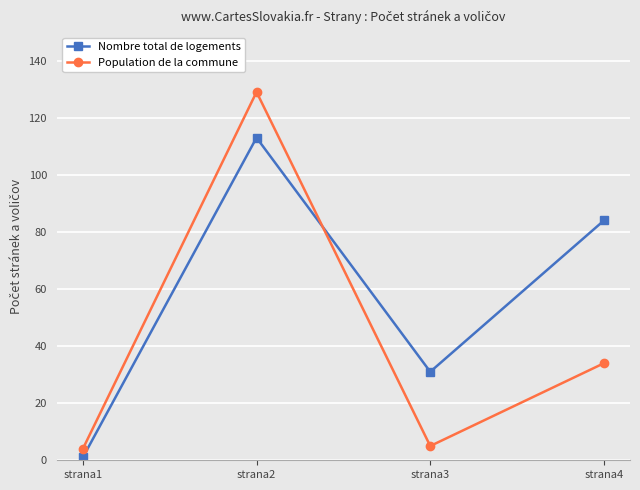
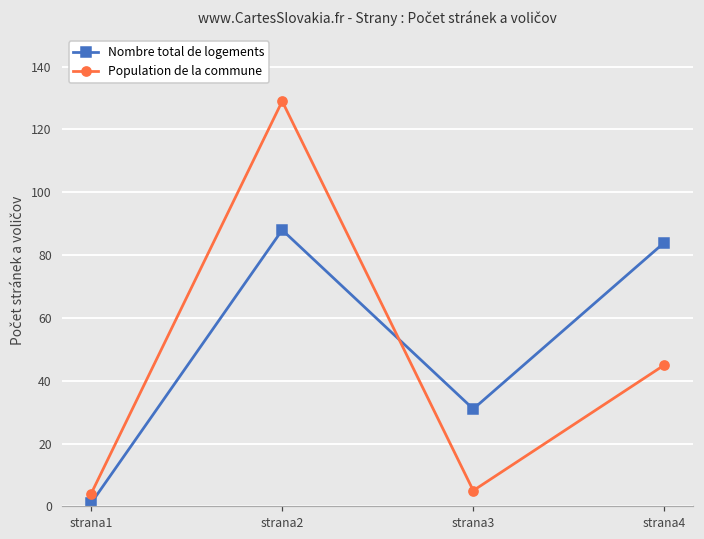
  {
    "Nombre total de logements": {
      "strana1": 1,
-     "strana2": 113,
+     "strana2": 88,
      "strana3": 31,
      "strana4": 84
    },
    "Population de la commune": {
      "strana1": 4,
      "strana2": 129,
      "strana3": 5,
-     "strana4": 34
+     "strana4": 45
    }
  }
